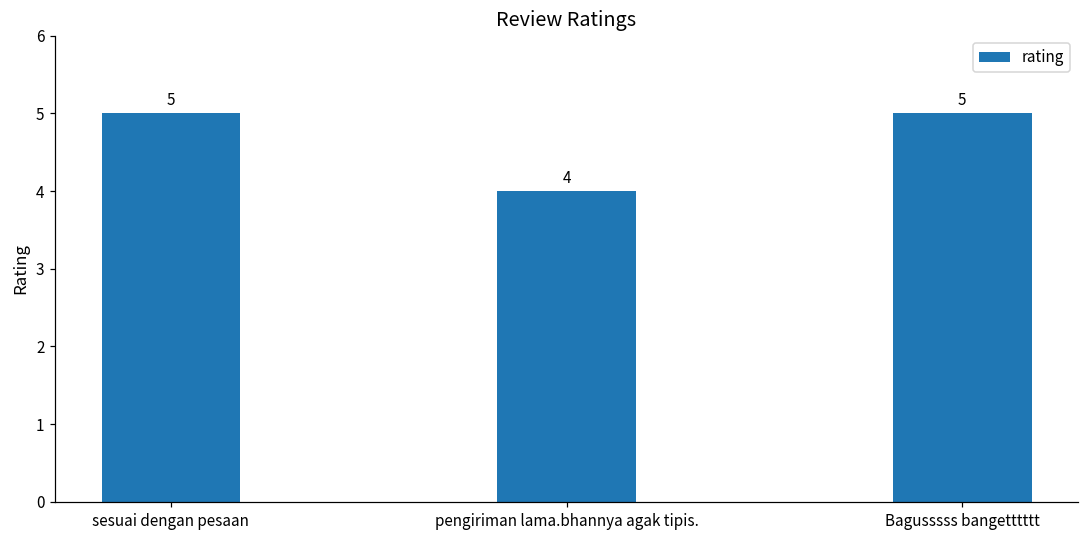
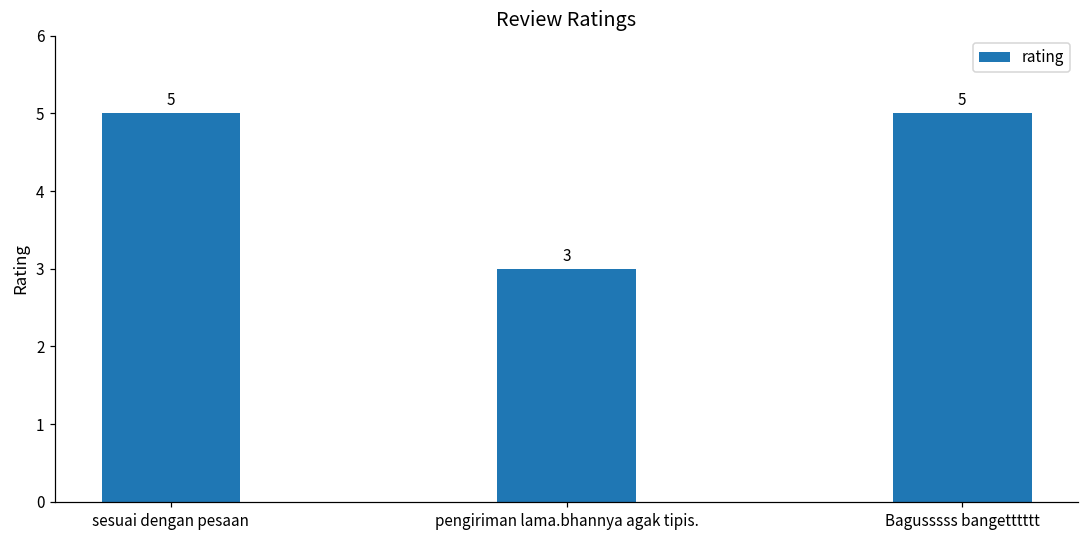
  {
    "sesuai dengan pesaan": 5,
-   "pengiriman lama.bhannya agak tipis.": 4,
+   "pengiriman lama.bhannya agak tipis.": 3,
    "Bagusssss bangetttttt": 5
  }
